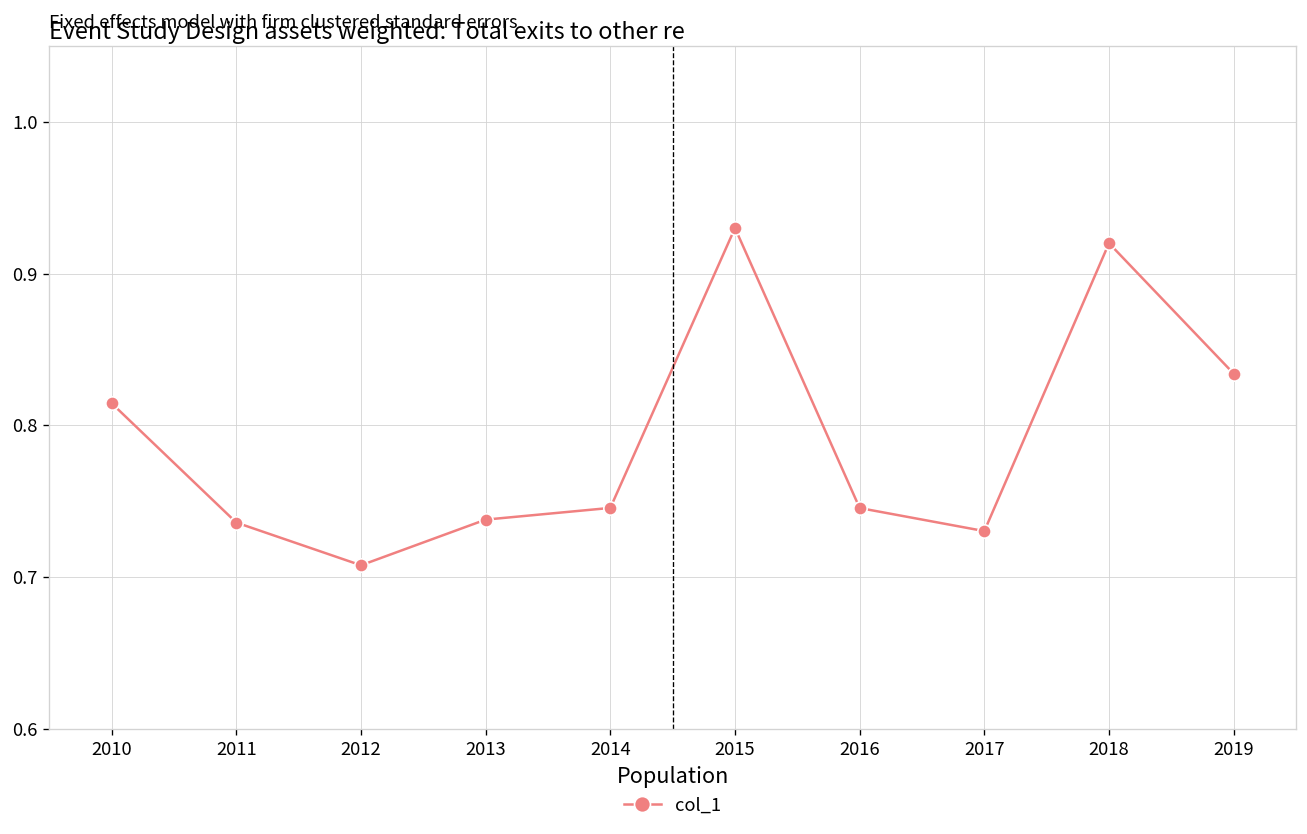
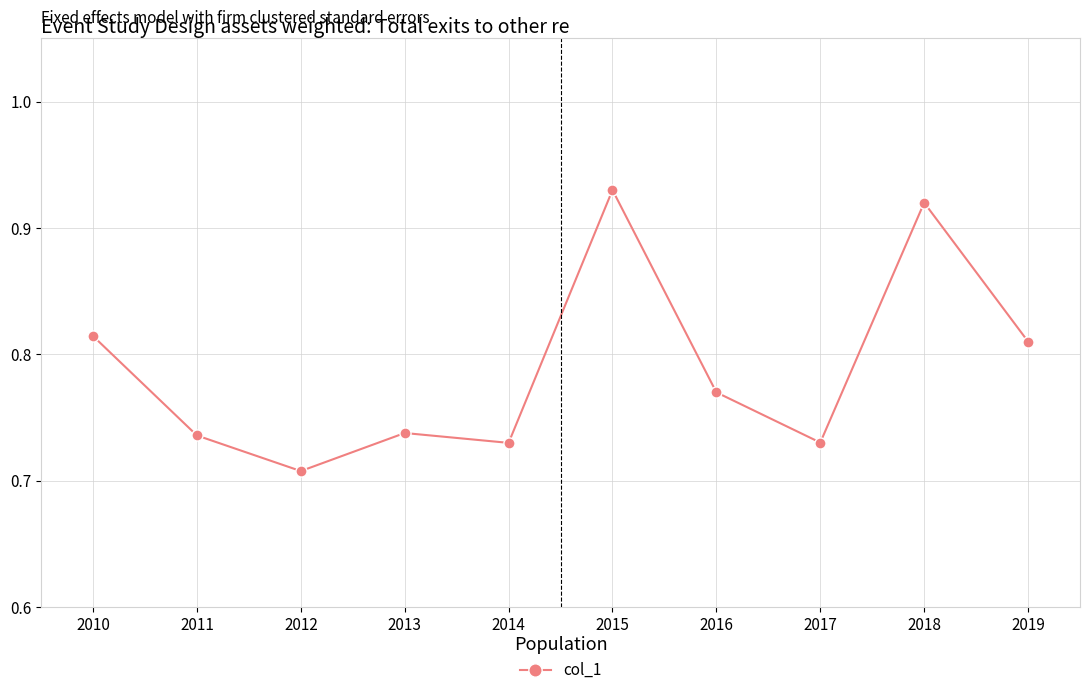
  {
    "2010": 0.814,
    "2011": 0.736,
    "2012": 0.708,
    "2013": 0.738,
-   "2014": 0.746,
+   "2014": 0.730,
    "2015": 0.930,
-   "2016": 0.745,
+   "2016": 0.770,
    "2017": 0.730,
    "2018": 0.920,
-   "2019": 0.834
+   "2019": 0.810
  }
